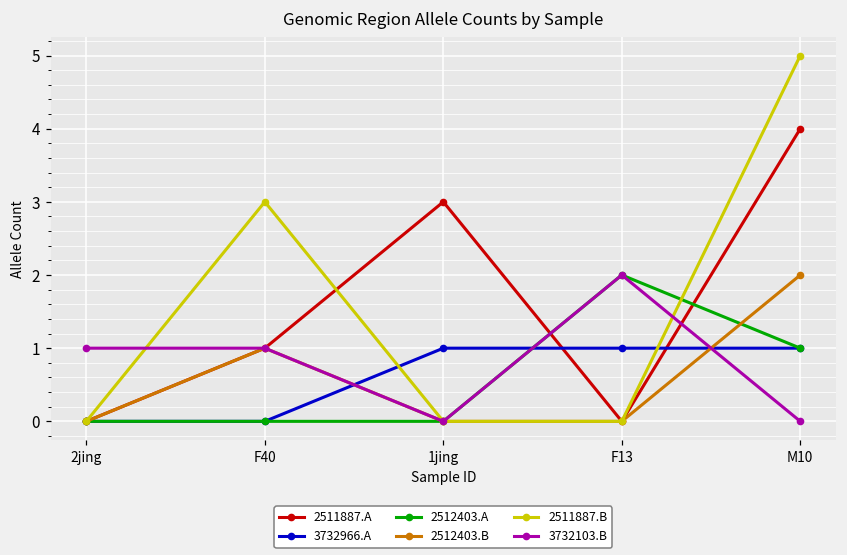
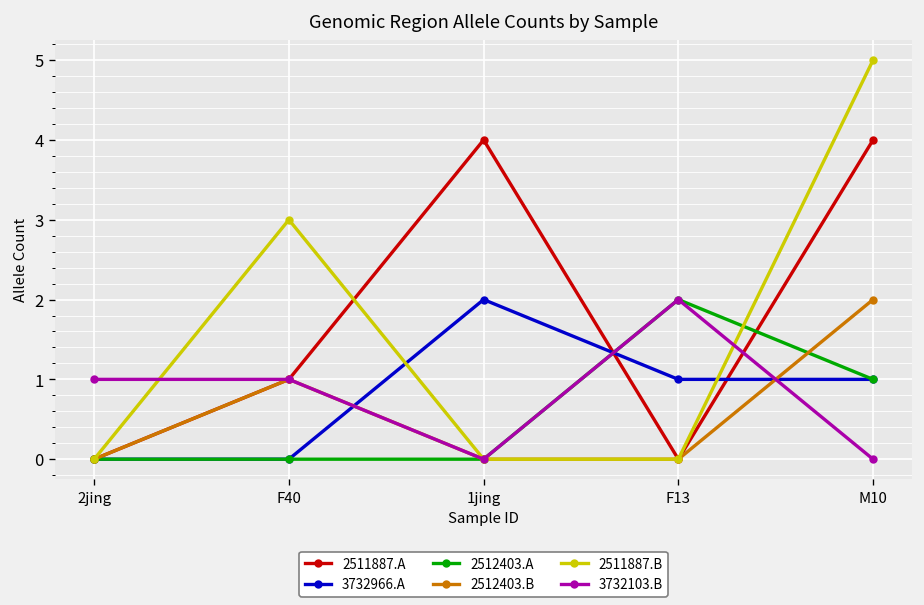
  {
    "2511887.A": {
-     "1jing": 3,
+     "1jing": 4,
      "M10": 4
    },
    "3732966.A": {
-     "1jing": 1,
+     "1jing": 2,
      "F13": 1
    },
    "2512403.B": {
      "M10": 2
    },
    "2511887.B": {
      "F40": 3,
      "M10": 5
    },
    "3732103.B": {
      "2jing": 1,
      "M10": 0
    }
  }
